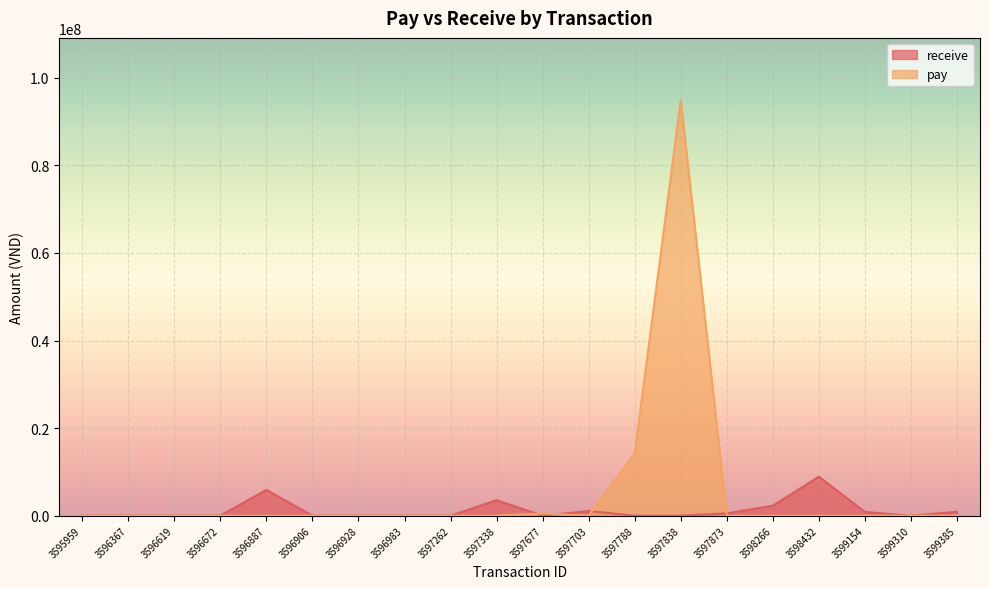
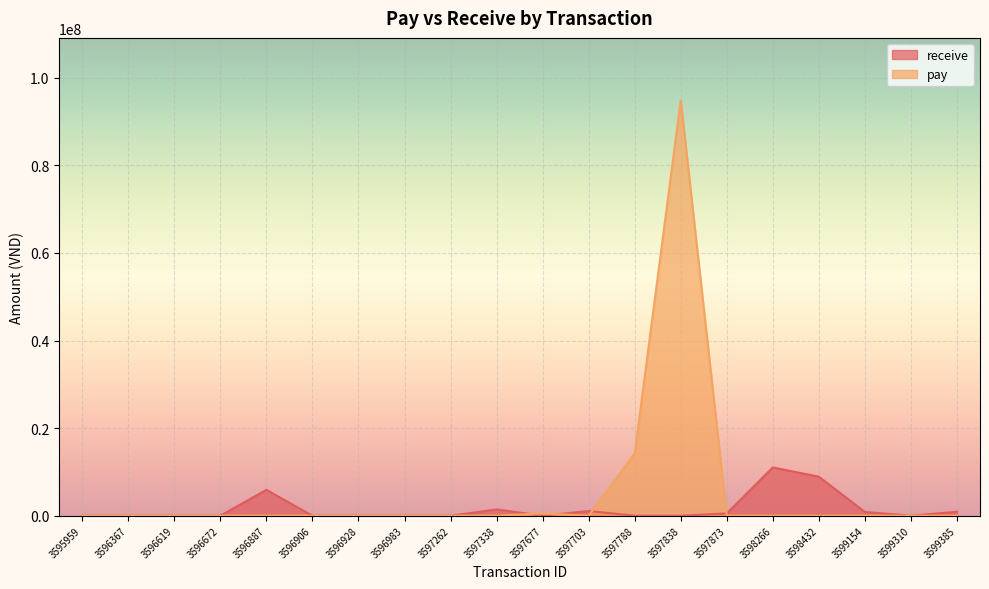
  {
    "receive": {
      "3596887": 6000000,
-     "3597338": 4000000,
+     "3597338": 1000000,
      "3597703": 1000000,
      "3597788": 0,
      "3597838": 0,
-     "3598266": 2000000,
+     "3598266": 11000000,
      "3598432": 9000000,
      "3599154": 1000000,
      "3599385": 1000000
    },
    "pay": {
      "3596887": 0,
      "3597338": 0,
      "3597703": 0,
      "3597788": 14000000,
      "3597838": 95000000,
      "3598266": 0,
      "3598432": 0,
      "3599154": 0,
      "3599385": 0
    }
  }
